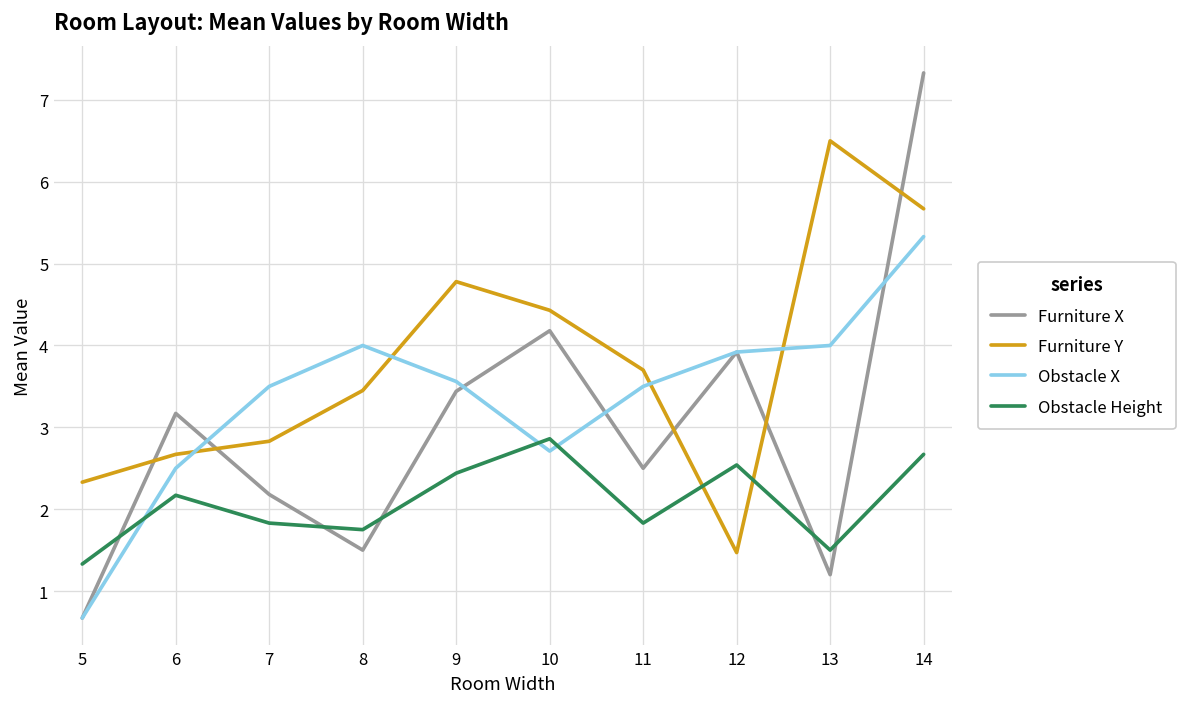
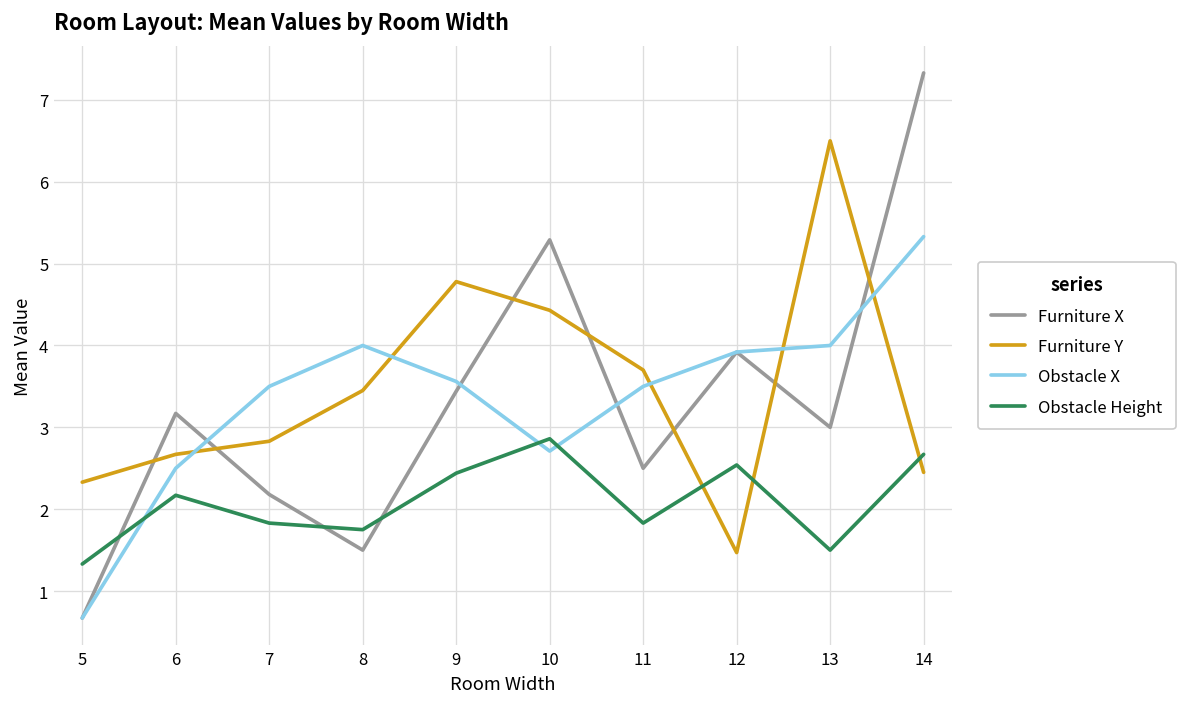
  {
    "Furniture X": {
      "6": 3.2,
      "7": 2.2,
      "8": 1.5,
      "9": 3.4,
-     "10": 4.2,
+     "10": 5.3,
      "11": 2.5,
-     "13": 1.2,
+     "13": 3.0,
      "14": 7.3
    },
    "Furniture Y": {
      "5": 2.3,
      "6": 2.7,
      "7": 2.8,
      "8": 3.5,
      "9": 4.8,
      "10": 4.4,
      "11": 3.7,
      "12": 1.5,
      "13": 6.5,
-     "14": 5.7
+     "14": 2.5
    },
    "Obstacle X": {
      "6": 2.5,
      "7": 3.5,
      "8": 4.0,
      "9": 3.6,
      "10": 2.7,
      "11": 3.5,
      "13": 4.0,
      "14": 5.3
    },
    "Obstacle Height": {
      "5": 1.3,
      "6": 2.2,
      "7": 1.8,
      "8": 1.8,
      "9": 2.4,
      "10": 2.9,
      "11": 1.8,
      "12": 2.5,
      "13": 1.5,
      "14": 2.7
    }
  }
